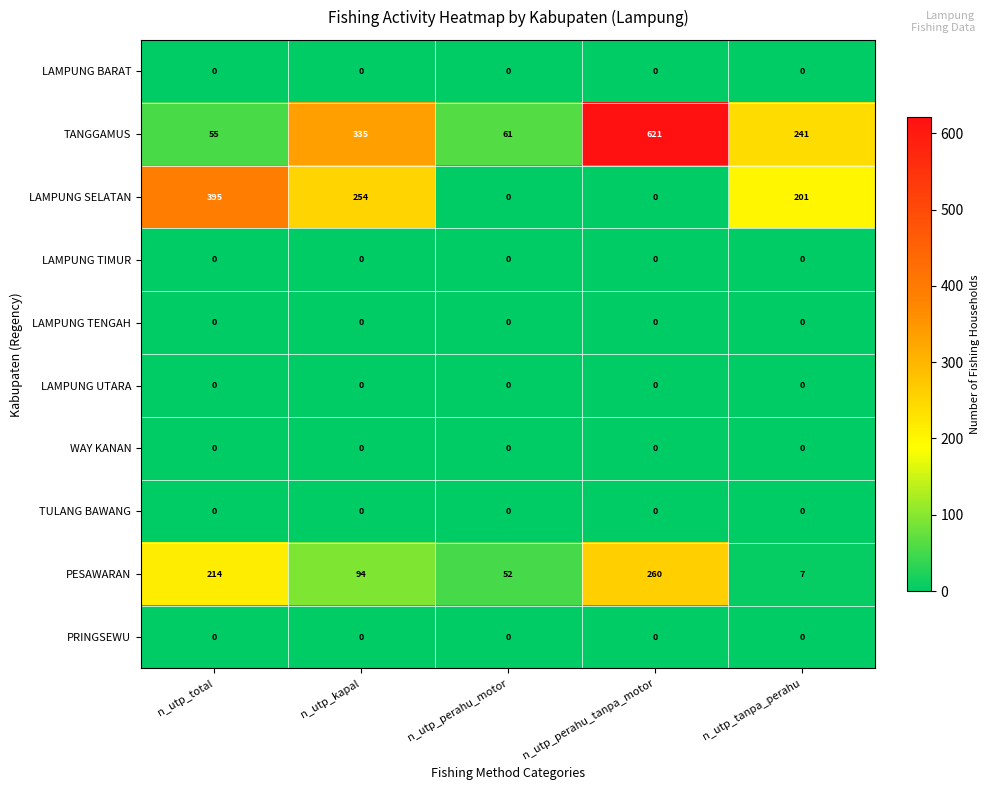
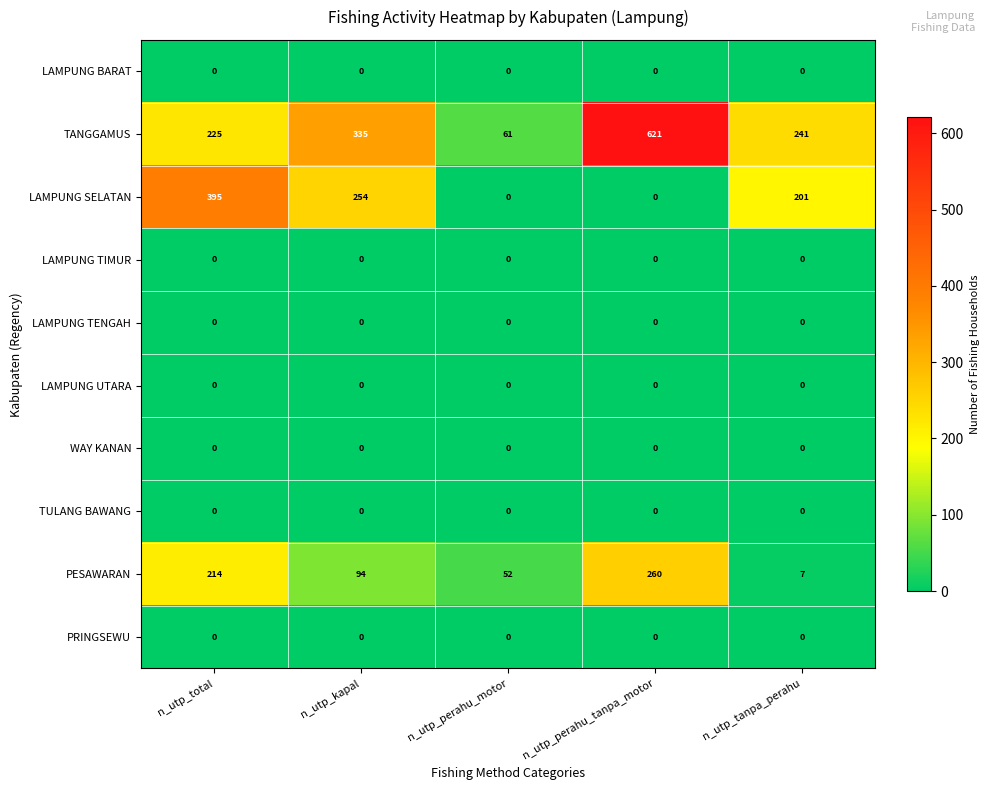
  {
    "LAMPUNG BARAT": {
      "n_utp_total": 0,
      "n_utp_kapal": 0,
      "n_utp_perahu_motor": 0,
      "n_utp_perahu_tanpa_motor": 0,
      "n_utp_tanpa_perahu": 0
    },
    "TANGGAMUS": {
-     "n_utp_total": 55,
+     "n_utp_total": 225,
      "n_utp_kapal": 335,
      "n_utp_perahu_motor": 61,
      "n_utp_perahu_tanpa_motor": 621,
      "n_utp_tanpa_perahu": 241
    },
    "LAMPUNG SELATAN": {
      "n_utp_total": 395,
      "n_utp_kapal": 254,
      "n_utp_perahu_motor": 0,
      "n_utp_perahu_tanpa_motor": 0,
      "n_utp_tanpa_perahu": 201
    },
    "LAMPUNG TIMUR": {
      "n_utp_total": 0,
      "n_utp_kapal": 0,
      "n_utp_perahu_motor": 0,
      "n_utp_perahu_tanpa_motor": 0,
      "n_utp_tanpa_perahu": 0
    },
    "LAMPUNG TENGAH": {
      "n_utp_total": 0,
      "n_utp_kapal": 0,
      "n_utp_perahu_motor": 0,
      "n_utp_perahu_tanpa_motor": 0,
      "n_utp_tanpa_perahu": 0
    },
    "LAMPUNG UTARA": {
      "n_utp_total": 0,
      "n_utp_kapal": 0,
      "n_utp_perahu_motor": 0,
      "n_utp_perahu_tanpa_motor": 0,
      "n_utp_tanpa_perahu": 0
    },
    "WAY KANAN": {
      "n_utp_total": 0,
      "n_utp_kapal": 0,
      "n_utp_perahu_motor": 0,
      "n_utp_perahu_tanpa_motor": 0,
      "n_utp_tanpa_perahu": 0
    },
    "TULANG BAWANG": {
      "n_utp_total": 0,
      "n_utp_kapal": 0,
      "n_utp_perahu_motor": 0,
      "n_utp_perahu_tanpa_motor": 0,
      "n_utp_tanpa_perahu": 0
    },
    "PESAWARAN": {
      "n_utp_total": 214,
      "n_utp_kapal": 94,
      "n_utp_perahu_motor": 52,
      "n_utp_perahu_tanpa_motor": 260,
      "n_utp_tanpa_perahu": 7
    },
    "PRINGSEWU": {
      "n_utp_total": 0,
      "n_utp_kapal": 0,
      "n_utp_perahu_motor": 0,
      "n_utp_perahu_tanpa_motor": 0,
      "n_utp_tanpa_perahu": 0
    }
  }
